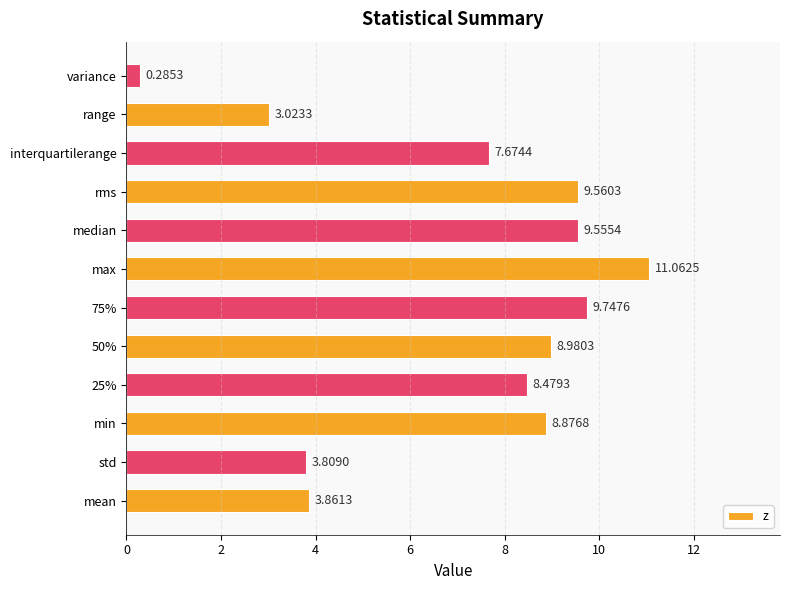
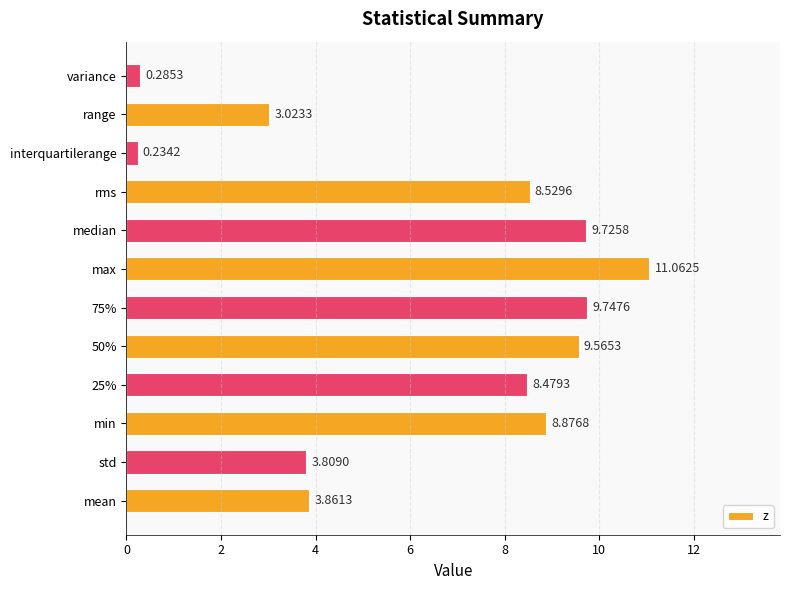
  {
    "variance": 0.2853,
    "range": 3.0233,
-   "interquartilerange": 7.6744,
-   "rms": 9.5603,
-   "median": 9.5554,
+   "interquartilerange": 0.2342,
+   "rms": 8.5296,
+   "median": 9.7258,
    "max": 11.0625,
    "75%": 9.7476,
-   "50%": 8.9803,
+   "50%": 9.5653,
    "25%": 8.4793,
    "min": 8.8768,
    "std": 3.8090,
    "mean": 3.8613
  }
